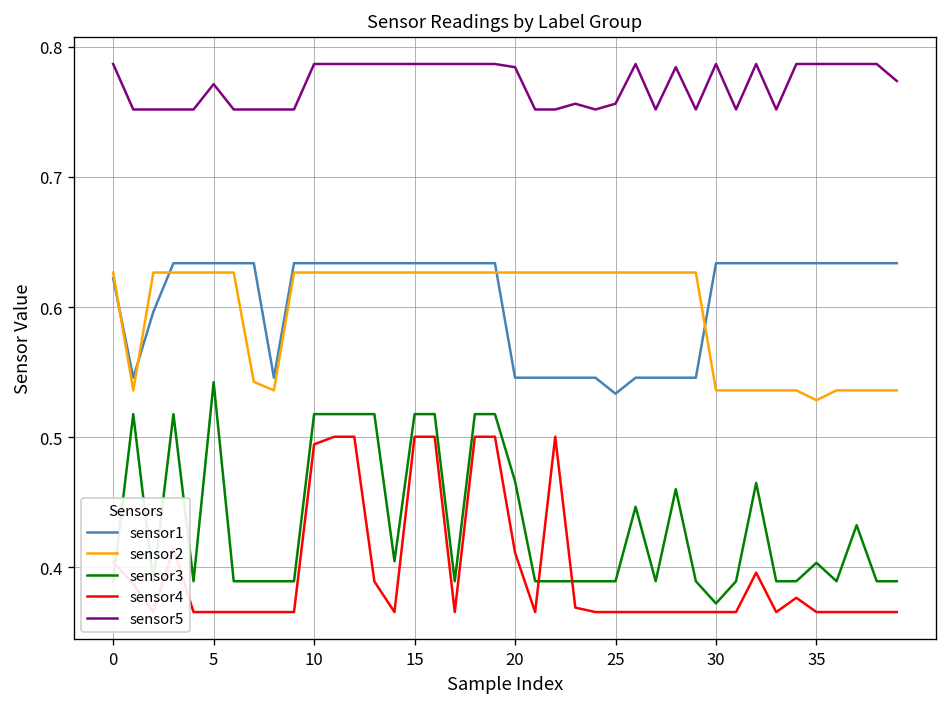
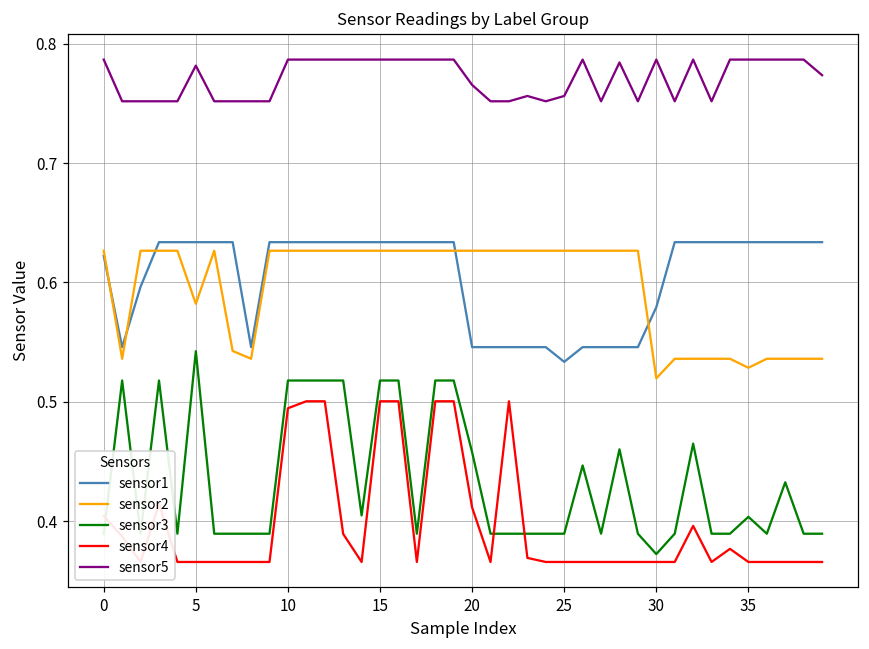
  {
    "sensor1": {
      "0": 0.622,
      "5": 0.634,
      "10": 0.634,
      "15": 0.634,
      "20": 0.546,
      "25": 0.533,
-     "30": 0.634,
+     "30": 0.579,
      "35": 0.634
    },
    "sensor2": {
      "0": 0.627,
-     "5": 0.627,
+     "5": 0.582,
      "10": 0.627,
      "15": 0.627,
      "20": 0.627,
      "25": 0.627,
-     "30": 0.536,
+     "30": 0.520,
      "35": 0.528
    },
    "sensor3": {
      "5": 0.542,
      "10": 0.518,
      "15": 0.518,
-     "20": 0.466,
+     "20": 0.458,
      "25": 0.389,
      "30": 0.372,
      "35": 0.404
    },
    "sensor4": {
      "5": 0.366,
      "10": 0.495,
      "15": 0.500,
      "20": 0.411,
      "25": 0.366,
      "30": 0.366,
      "35": 0.366
    },
    "sensor5": {
      "0": 0.787,
-     "5": 0.771,
+     "5": 0.782,
      "10": 0.787,
      "15": 0.787,
-     "20": 0.784,
+     "20": 0.765,
      "25": 0.756,
      "30": 0.787,
      "35": 0.787
    }
  }
